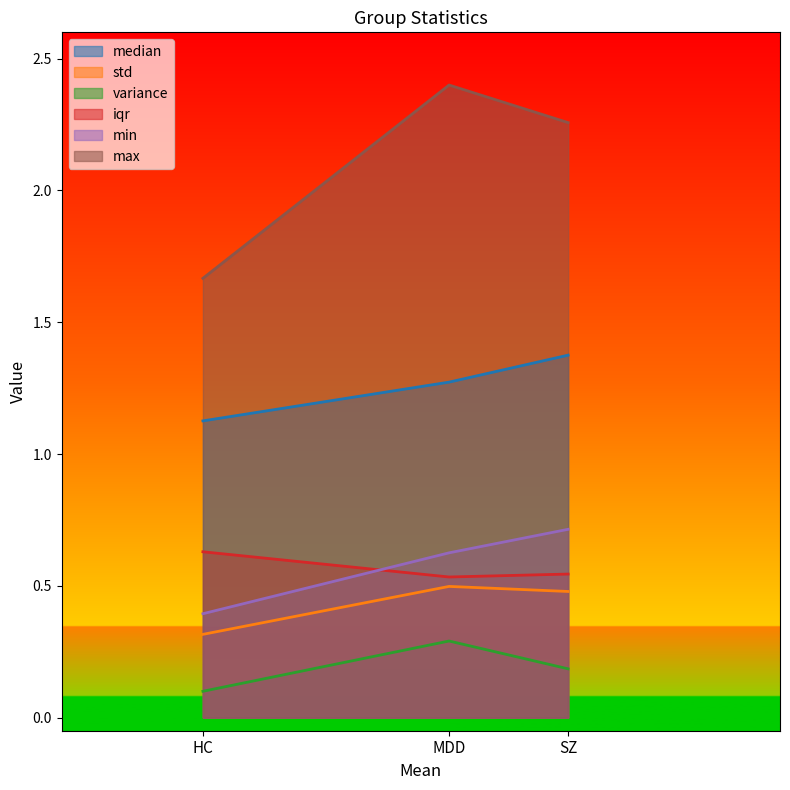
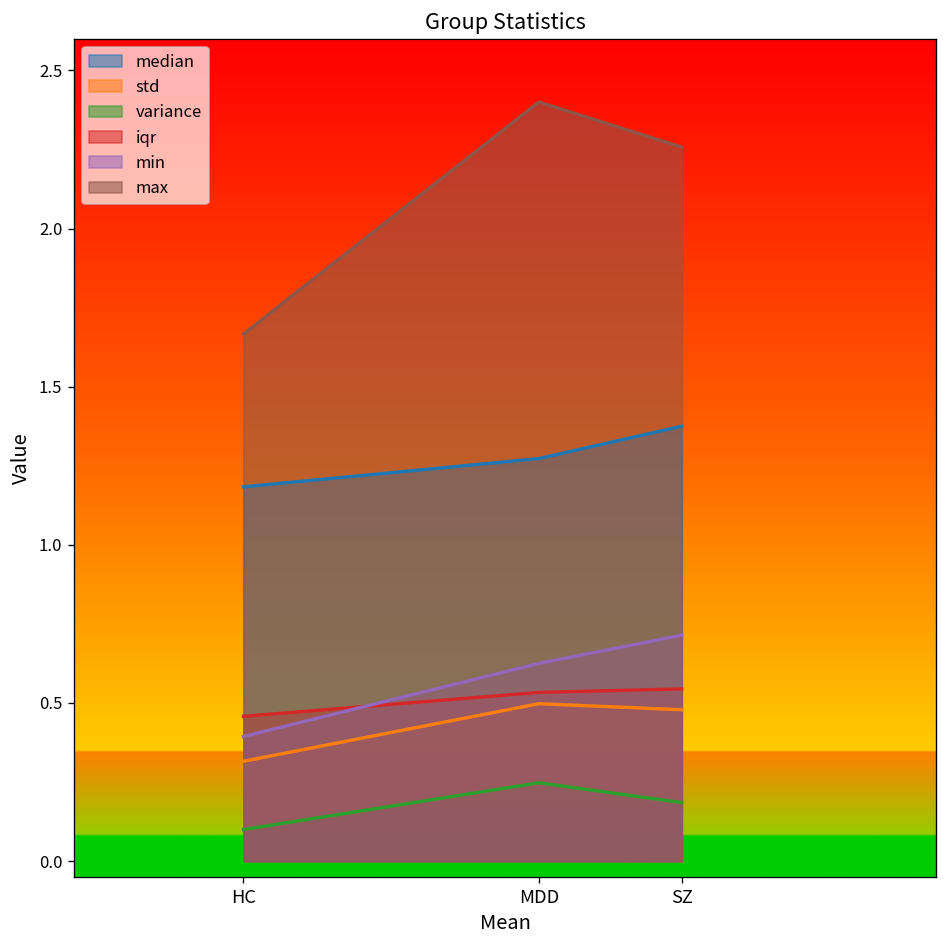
  {
    "median": {
-     "HC": 1.13,
+     "HC": 1.18,
      "MDD": 1.27,
      "SZ": 1.38
    },
    "std": {
      "HC": 0.32,
      "MDD": 0.50,
      "SZ": 0.48
    },
    "variance": {
      "HC": 0.10,
-     "MDD": 0.29,
+     "MDD": 0.25,
      "SZ": 0.18
    },
    "iqr": {
-     "HC": 0.63,
+     "HC": 0.46,
      "MDD": 0.53,
      "SZ": 0.54
    },
    "min": {
      "HC": 0.39,
      "MDD": 0.63,
      "SZ": 0.71
    },
    "max": {
      "HC": 1.67,
      "MDD": 2.40,
      "SZ": 2.26
    }
  }
